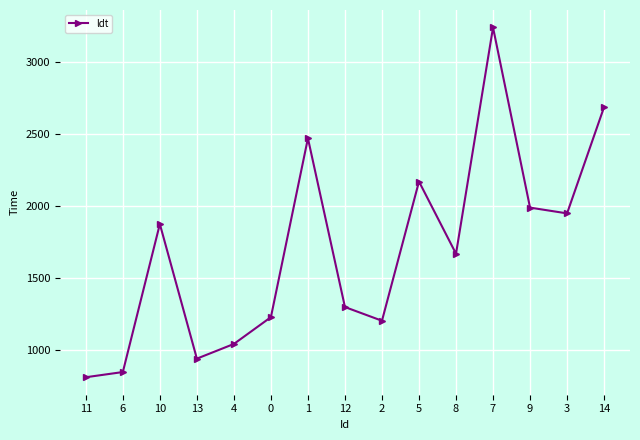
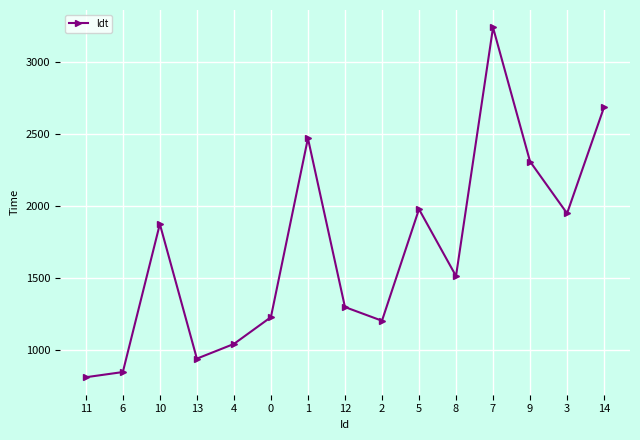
  {
    "11": 810,
    "6": 850,
    "10": 1870,
    "13": 940,
    "4": 1040,
    "0": 1230,
    "1": 2470,
    "12": 1300,
    "2": 1200,
-   "5": 2170,
-   "8": 1670,
+   "5": 1980,
+   "8": 1510,
    "7": 3240,
-   "9": 1990,
+   "9": 2310,
    "3": 1950,
    "14": 2690
  }
